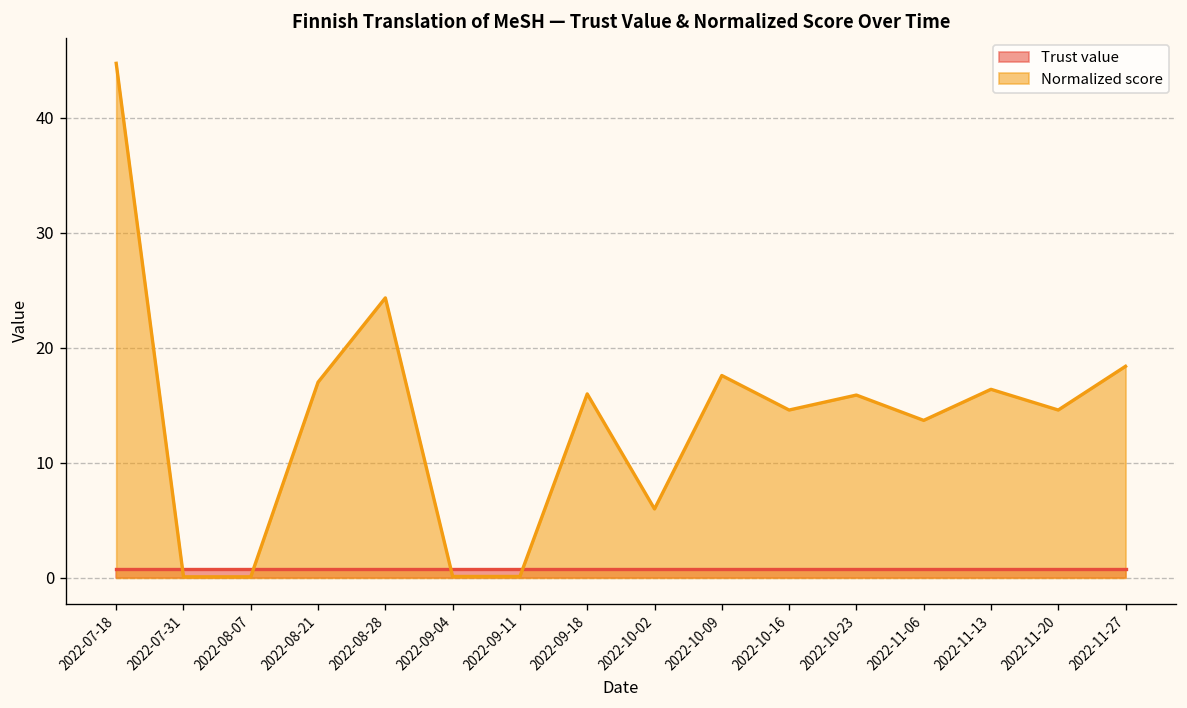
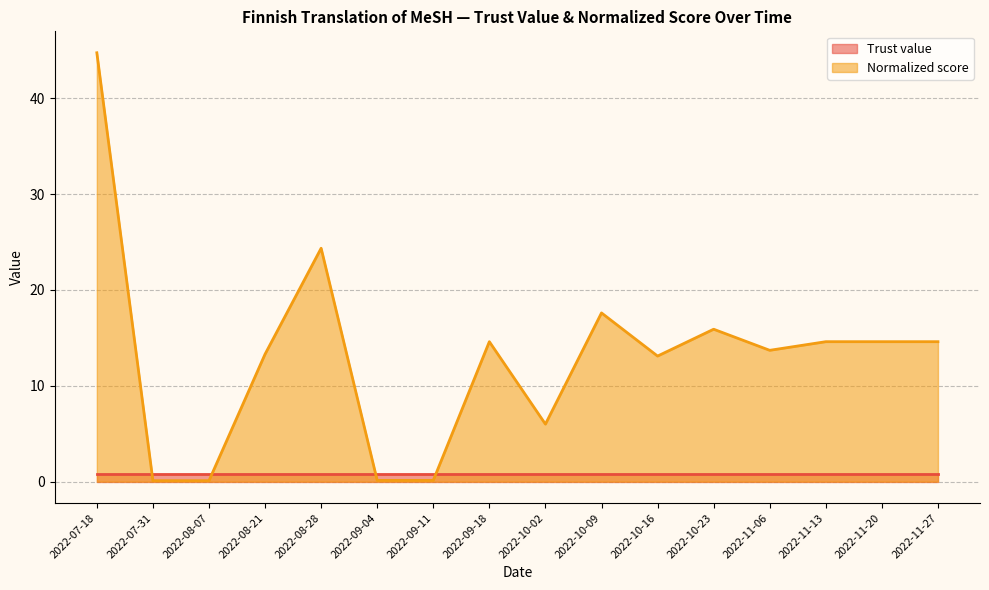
  {
    "Trust value": {
      "2022-07-18": 1,
      "2022-07-31": 1,
      "2022-08-07": 1,
      "2022-08-21": 1,
      "2022-08-28": 1,
      "2022-09-04": 1,
      "2022-09-11": 1,
      "2022-09-18": 1,
      "2022-10-02": 1,
      "2022-10-09": 1,
      "2022-10-16": 1,
      "2022-10-23": 1,
      "2022-11-06": 1,
      "2022-11-13": 1,
      "2022-11-20": 1,
      "2022-11-27": 1
    },
    "Normalized score": {
      "2022-07-18": 45,
      "2022-07-31": 0,
      "2022-08-07": 0,
-     "2022-08-21": 17,
+     "2022-08-21": 13,
      "2022-08-28": 24,
      "2022-09-04": 0,
      "2022-09-11": 0,
-     "2022-09-18": 16,
+     "2022-09-18": 15,
      "2022-10-02": 6,
      "2022-10-09": 18,
-     "2022-10-16": 15,
+     "2022-10-16": 13,
      "2022-10-23": 16,
      "2022-11-06": 14,
-     "2022-11-13": 16,
+     "2022-11-13": 15,
      "2022-11-20": 15,
-     "2022-11-27": 18
+     "2022-11-27": 15
    }
  }
